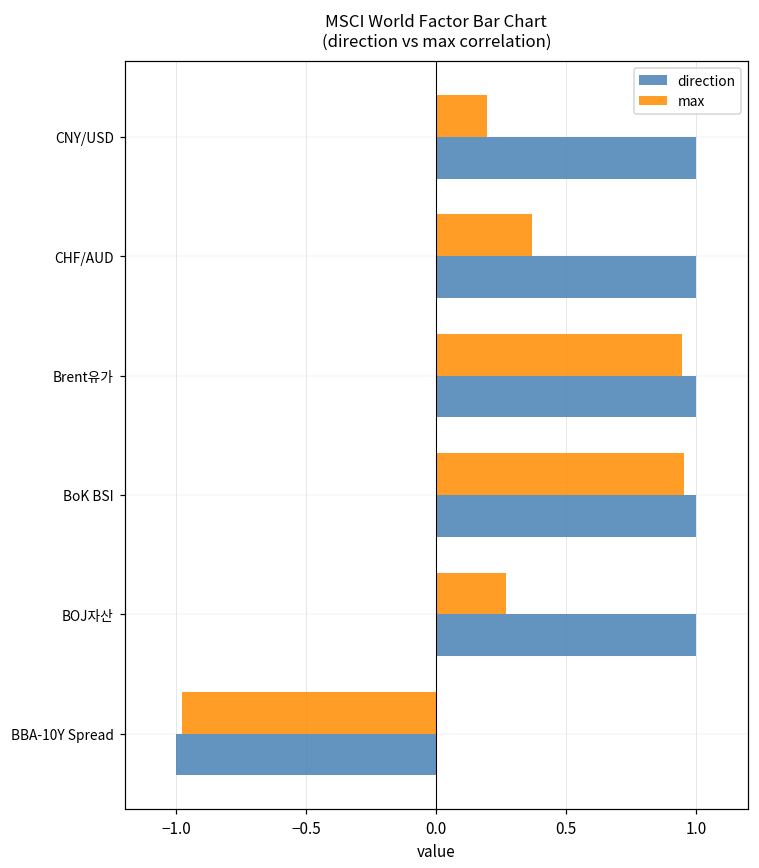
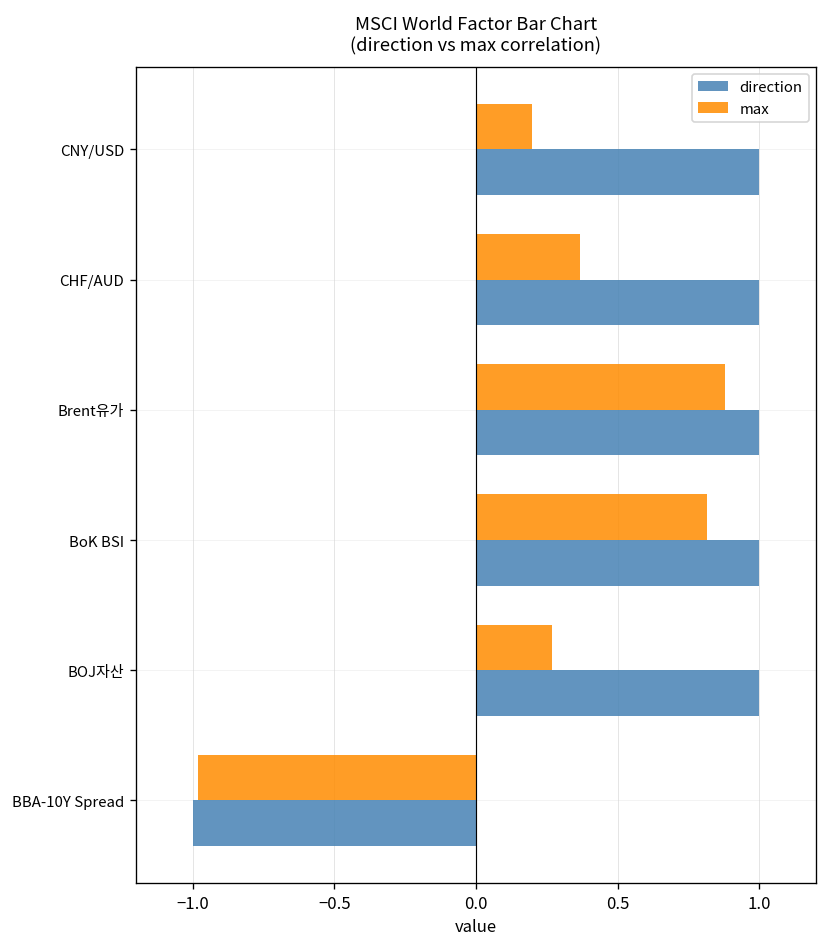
  {
    "direction": {
      "CNY/USD": 1.00,
      "CHF/AUD": 1.00,
      "Brent유가": 1.00,
      "BoK BSI": 1.00,
      "BOJ자산": 1.00,
      "BBA-10Y Spread": -1.00
    },
    "max": {
      "CNY/USD": 0.20,
      "CHF/AUD": 0.37,
-     "Brent유가": 0.95,
-     "BoK BSI": 0.95,
+     "Brent유가": 0.88,
+     "BoK BSI": 0.81,
      "BOJ자산": 0.27,
      "BBA-10Y Spread": -0.98
    }
  }
